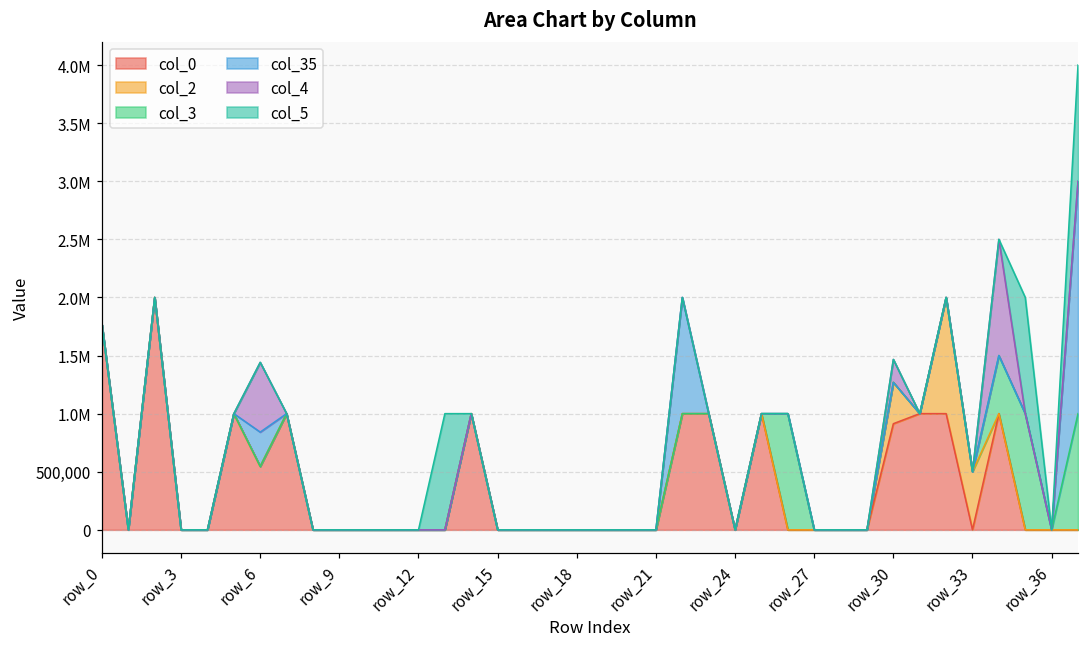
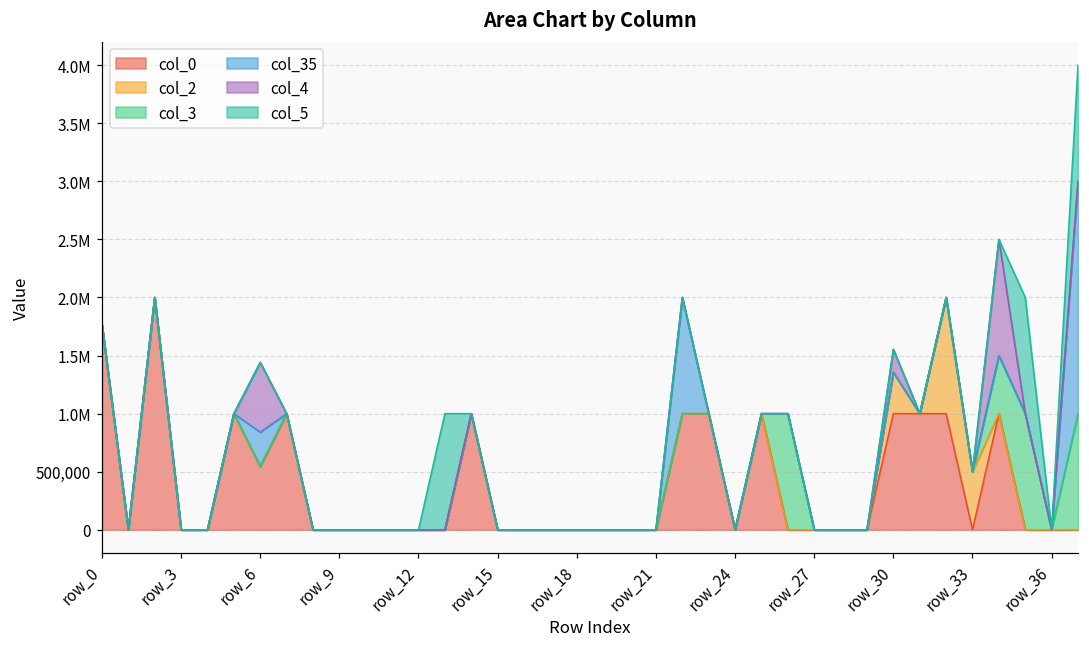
  {
    "col_0": {
-     "row_30": "910,000",
+     "row_30": "1,000,000",
      "row_33": "0"
    },
    "col_35": {
      "row_6": "300,000"
    }
  }
